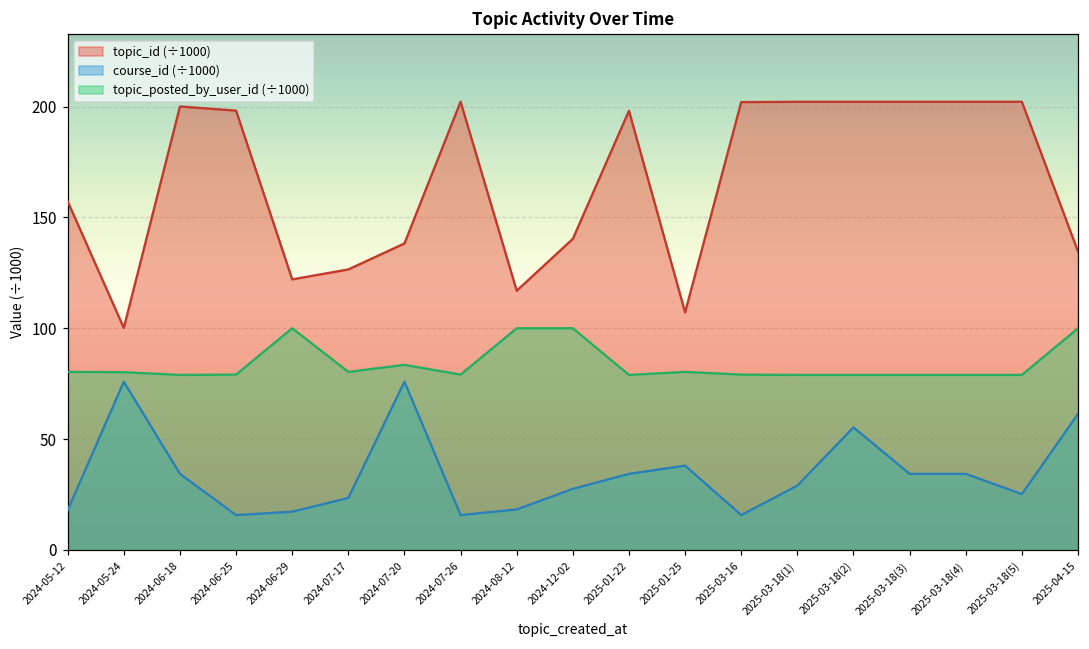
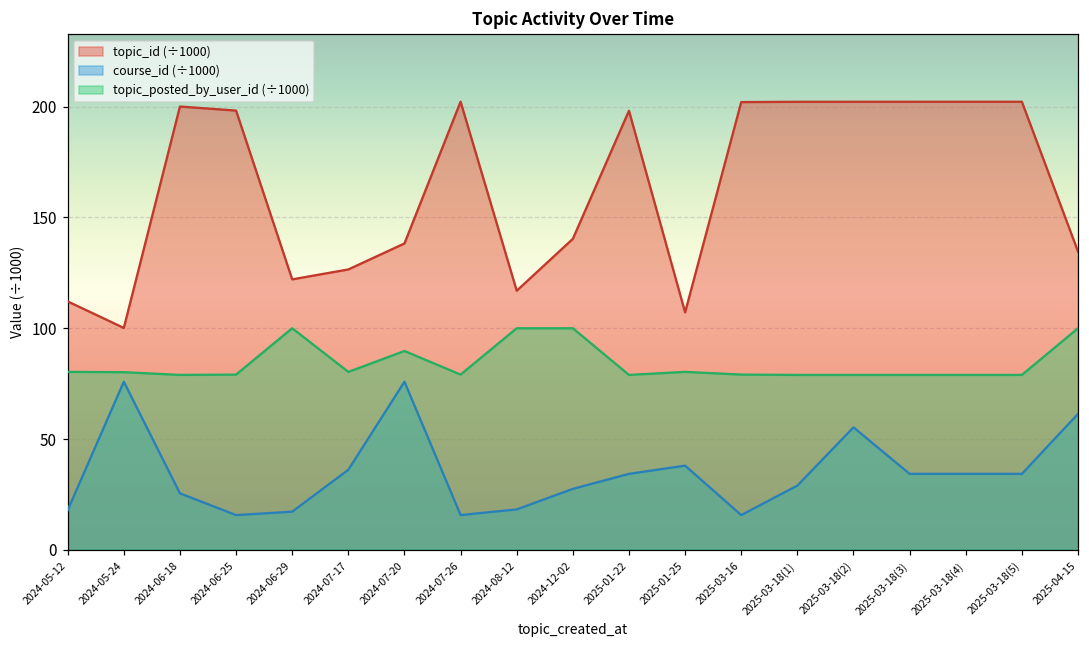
  {
    "topic_id (÷1000)": {
-     "2024-05-12": 157,
+     "2024-05-12": 112,
      "2024-05-24": 100,
      "2024-06-18": 200,
      "2024-06-25": 198,
      "2024-06-29": 122,
      "2024-07-17": 127,
      "2024-07-20": 138,
      "2024-07-26": 202,
      "2024-08-12": 117,
      "2024-12-02": 140,
      "2025-01-22": 198,
      "2025-01-25": 107,
      "2025-03-16": 202,
      "2025-03-18(1)": 202,
      "2025-03-18(2)": 202,
      "2025-03-18(3)": 202,
      "2025-03-18(4)": 202,
      "2025-03-18(5)": 202,
      "2025-04-15": 135
    },
    "course_id (÷1000)": {
      "2024-05-12": 18,
      "2024-05-24": 76,
-     "2024-06-18": 34,
+     "2024-06-18": 25,
      "2024-06-25": 16,
      "2024-06-29": 17,
-     "2024-07-17": 23,
+     "2024-07-17": 36,
      "2024-07-20": 76,
      "2024-07-26": 16,
      "2024-08-12": 18,
      "2024-12-02": 28,
      "2025-01-22": 34,
      "2025-01-25": 38,
      "2025-03-16": 16,
      "2025-03-18(1)": 29,
      "2025-03-18(2)": 55,
      "2025-03-18(3)": 34,
      "2025-03-18(4)": 34,
-     "2025-03-18(5)": 25,
+     "2025-03-18(5)": 34,
      "2025-04-15": 61
    },
    "topic_posted_by_user_id (÷1000)": {
      "2024-05-12": 80,
      "2024-05-24": 80,
      "2024-06-18": 79,
      "2024-06-25": 79,
      "2024-06-29": 100,
      "2024-07-17": 80,
-     "2024-07-20": 83,
+     "2024-07-20": 90,
      "2024-07-26": 79,
      "2024-08-12": 100,
      "2024-12-02": 100,
      "2025-01-22": 79,
      "2025-01-25": 80,
      "2025-03-16": 79,
      "2025-03-18(1)": 79,
      "2025-03-18(2)": 79,
      "2025-03-18(3)": 79,
      "2025-03-18(4)": 79,
      "2025-03-18(5)": 79,
      "2025-04-15": 100
    }
  }
